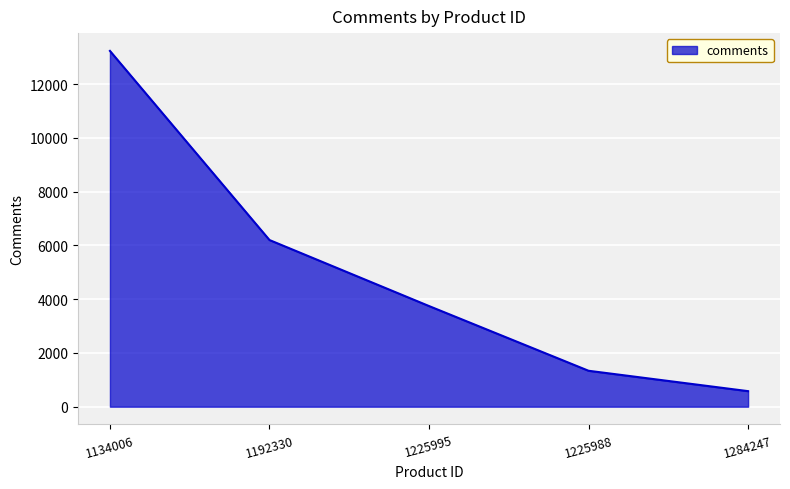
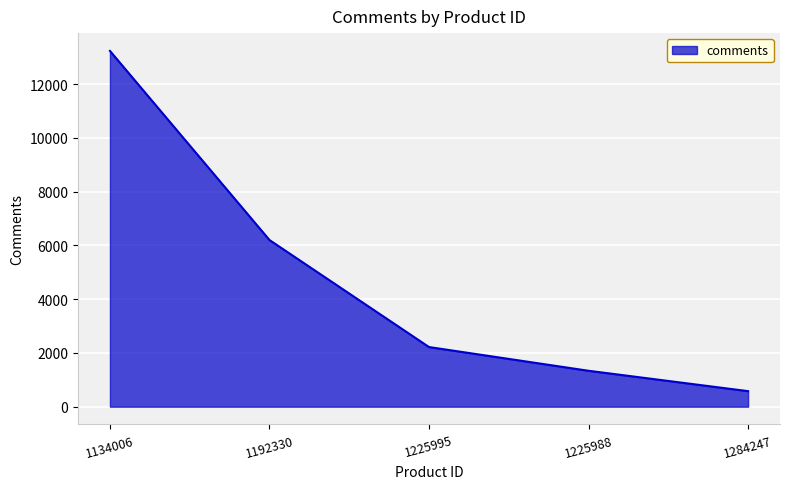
  {
    "1134006": 13200,
    "1192330": 6200,
-   "1225995": 3700,
+   "1225995": 2200,
    "1225988": 1300,
    "1284247": 600
  }
